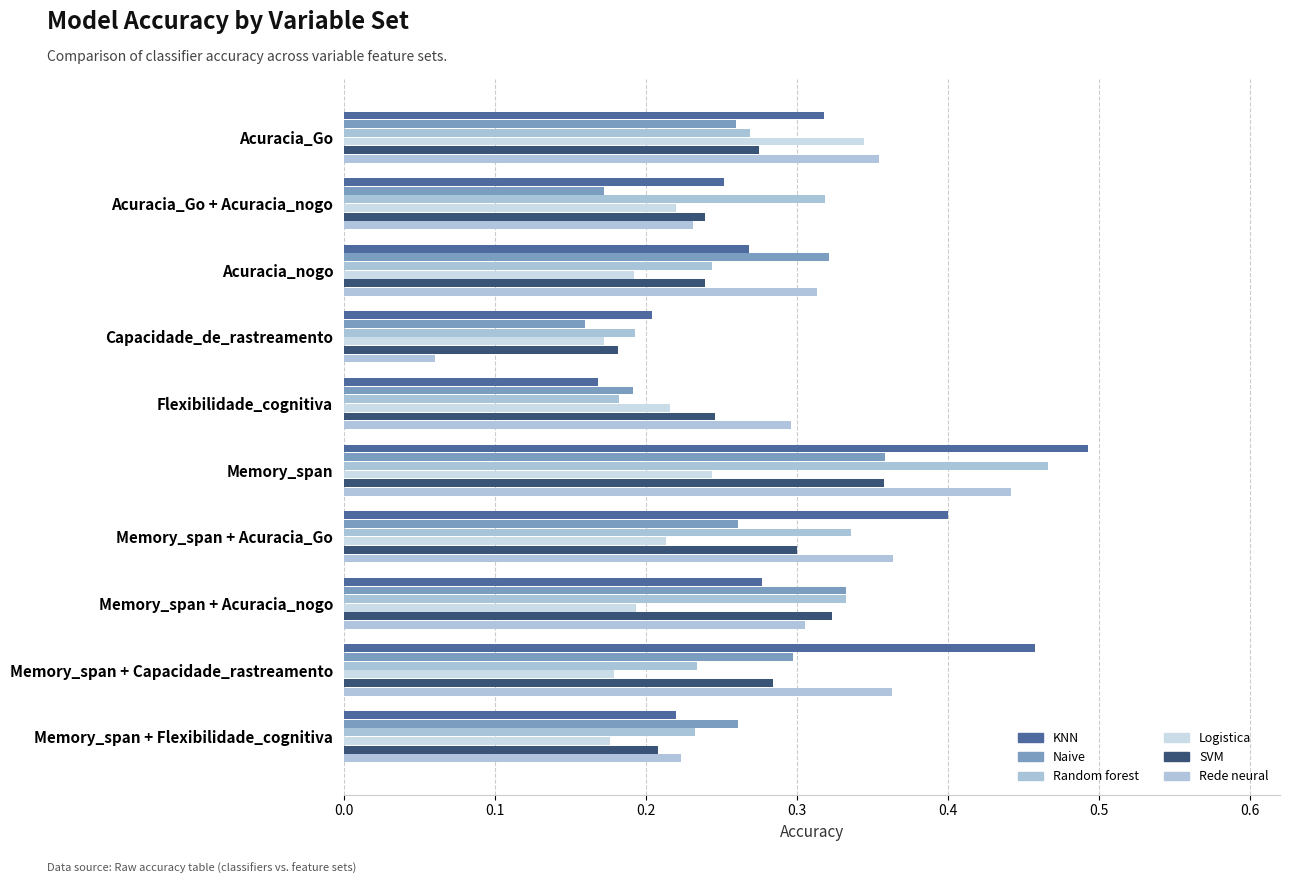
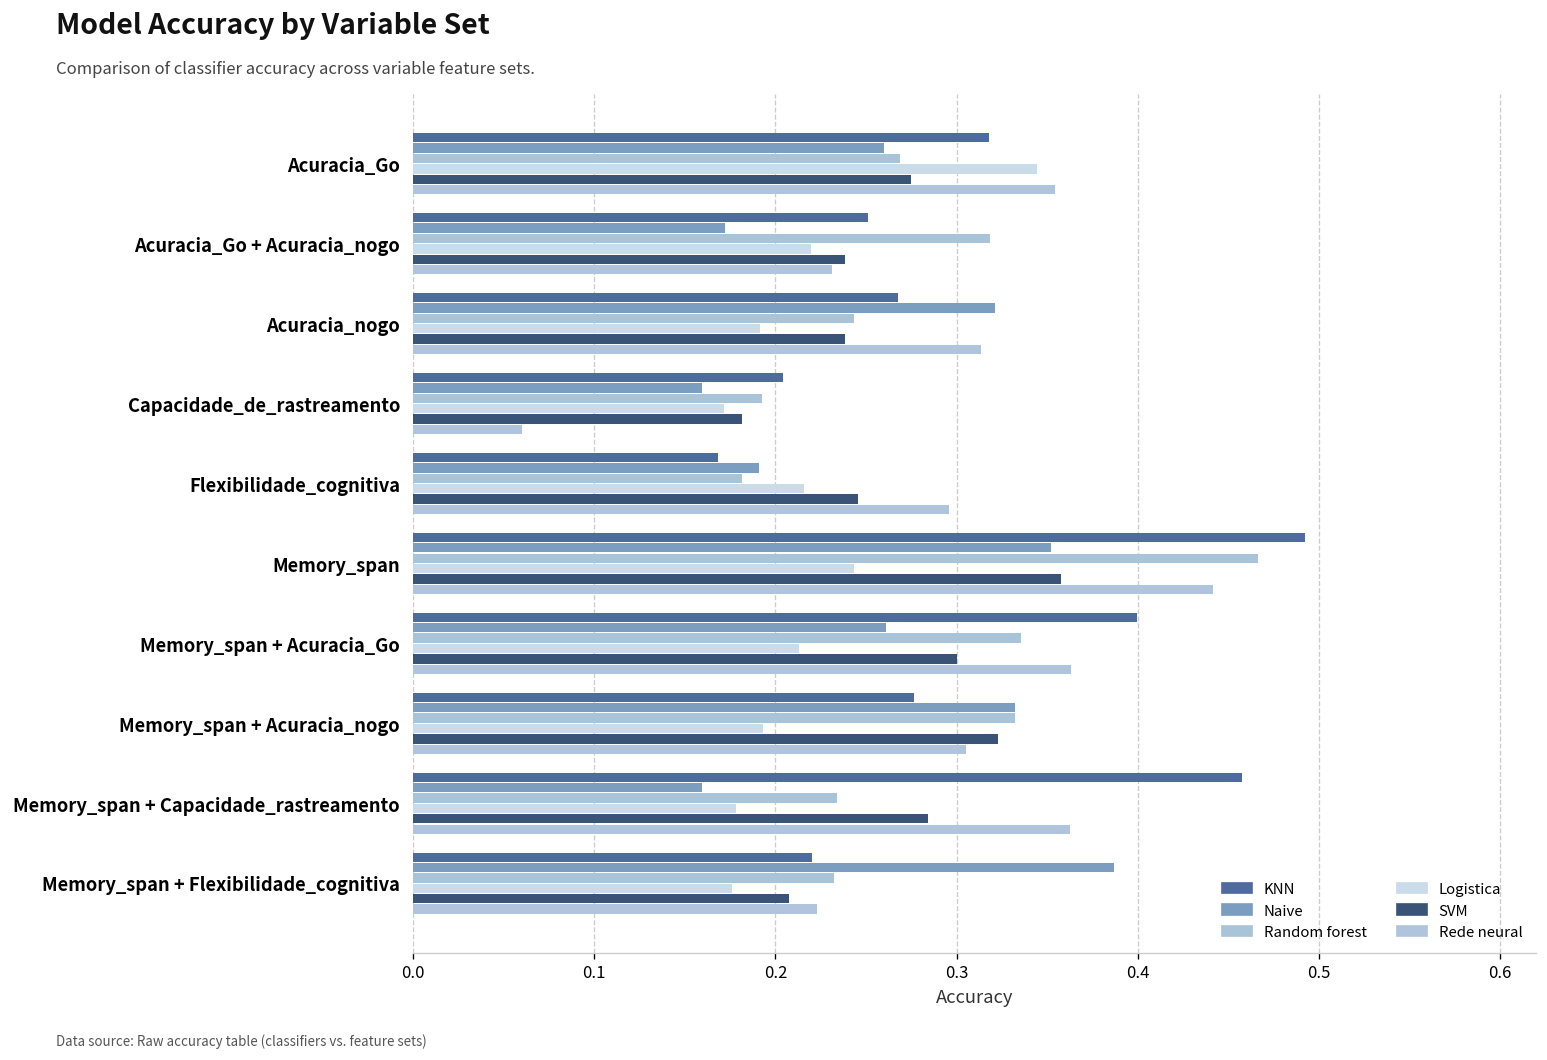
  {
    "Naive": {
      "Acuracia_Go": 0.260,
      "Acuracia_Go + Acuracia_nogo": 0.172,
      "Acuracia_nogo": 0.321,
      "Capacidade_de_rastreamento": 0.159,
      "Flexibilidade_cognitiva": 0.191,
-     "Memory_span": 0.358,
+     "Memory_span": 0.352,
      "Memory_span + Acuracia_Go": 0.261,
      "Memory_span + Acuracia_nogo": 0.332,
-     "Memory_span + Capacidade_rastreamento": 0.297,
-     "Memory_span + Flexibilidade_cognitiva": 0.261
+     "Memory_span + Capacidade_rastreamento": 0.160,
+     "Memory_span + Flexibilidade_cognitiva": 0.387
    }
  }
